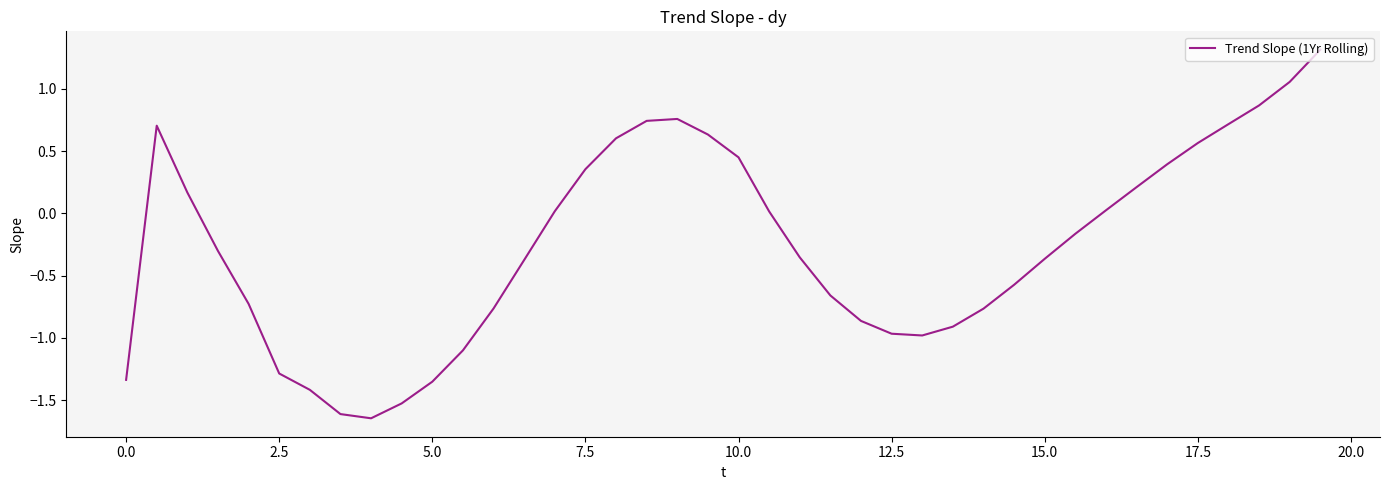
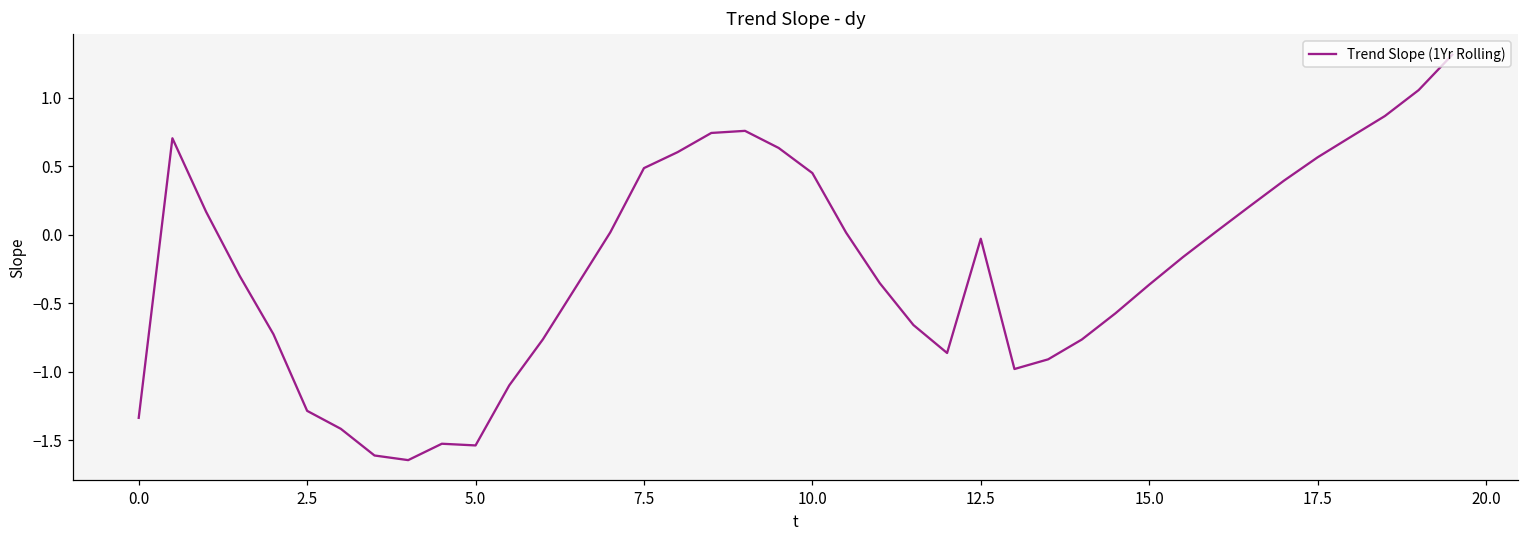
  {
    "0.0": -1.34,
    "2.5": -1.29,
-   "5.0": -1.35,
-   "7.5": 0.36,
+   "5.0": -1.54,
+   "7.5": 0.49,
    "10.0": 0.45,
-   "12.5": -0.97,
+   "12.5": -0.03,
    "15.0": -0.36,
    "17.5": 0.57
  }
